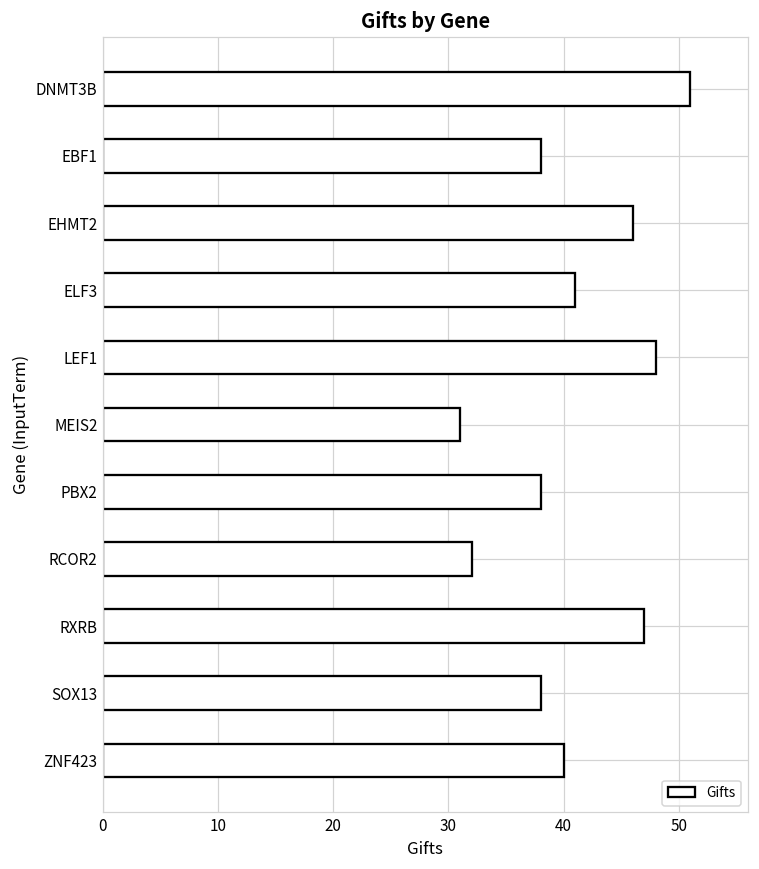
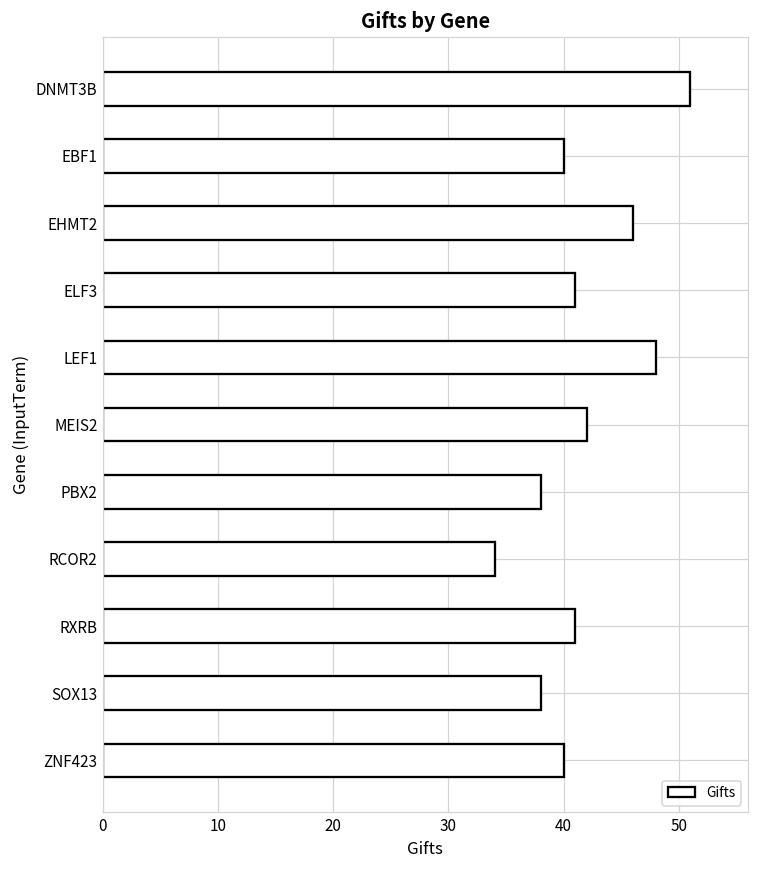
  {
    "DNMT3B": 51,
-   "EBF1": 38,
+   "EBF1": 40,
    "EHMT2": 46,
    "ELF3": 41,
    "LEF1": 48,
-   "MEIS2": 31,
+   "MEIS2": 42,
    "PBX2": 38,
-   "RCOR2": 32,
-   "RXRB": 47,
+   "RCOR2": 34,
+   "RXRB": 41,
    "SOX13": 38,
    "ZNF423": 40
  }
